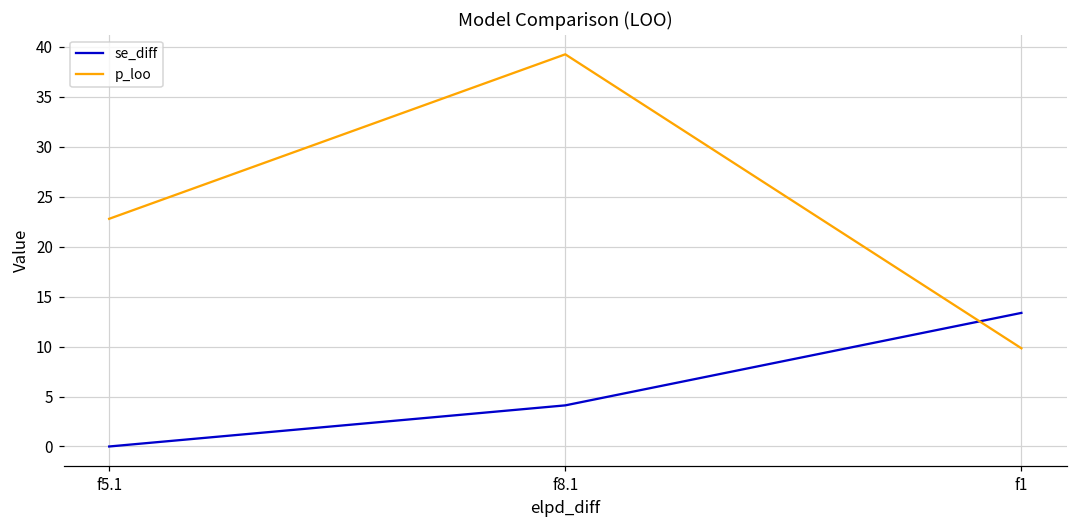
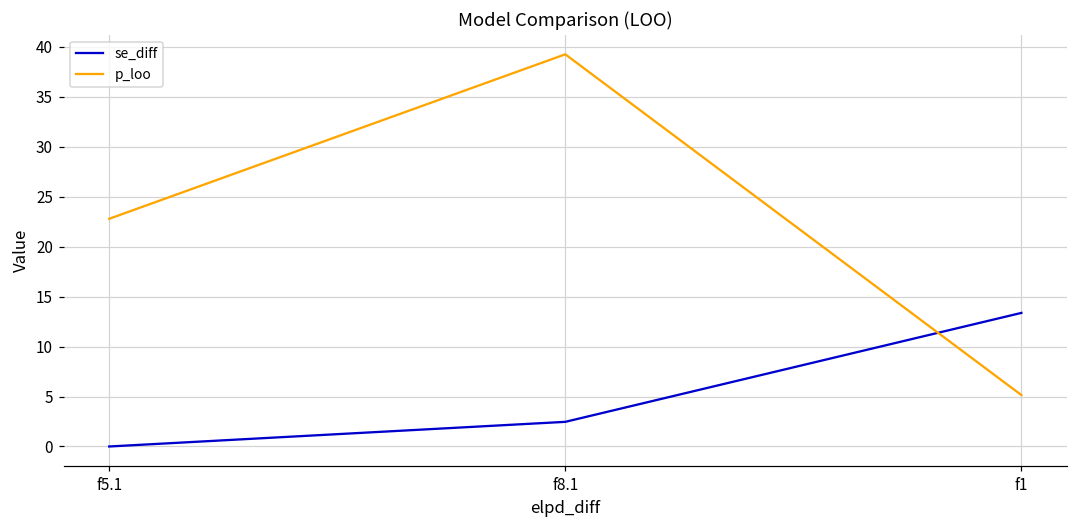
  {
    "se_diff": {
      "f5.1": 0,
-     "f8.1": 4,
+     "f8.1": 2,
      "f1": 13
    },
    "p_loo": {
      "f5.1": 23,
      "f8.1": 39,
-     "f1": 10
+     "f1": 5
    }
  }
